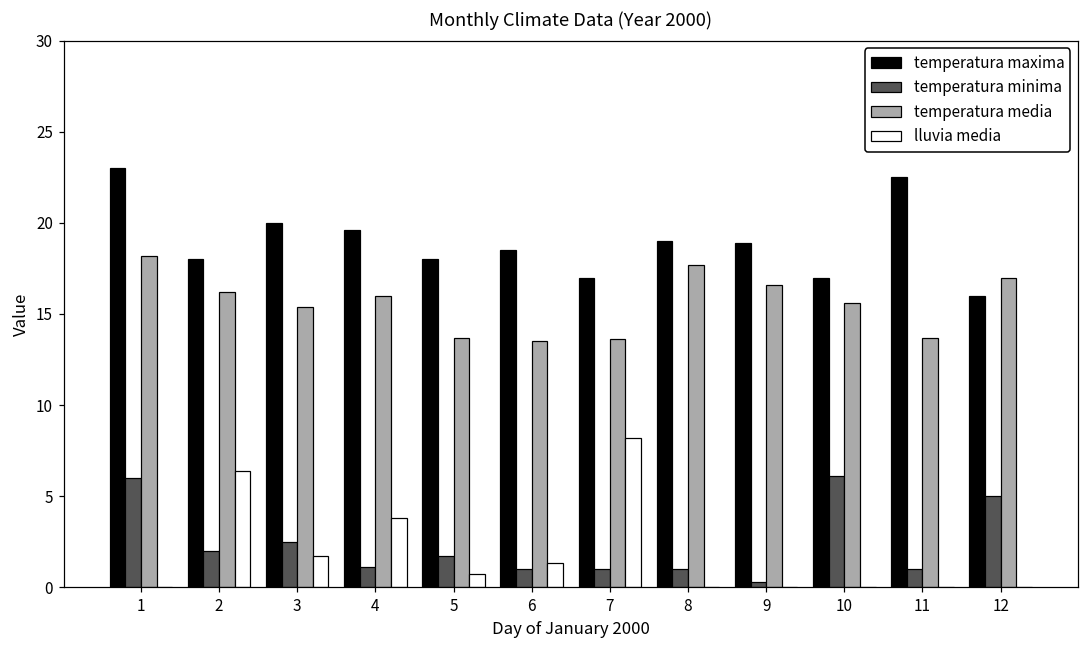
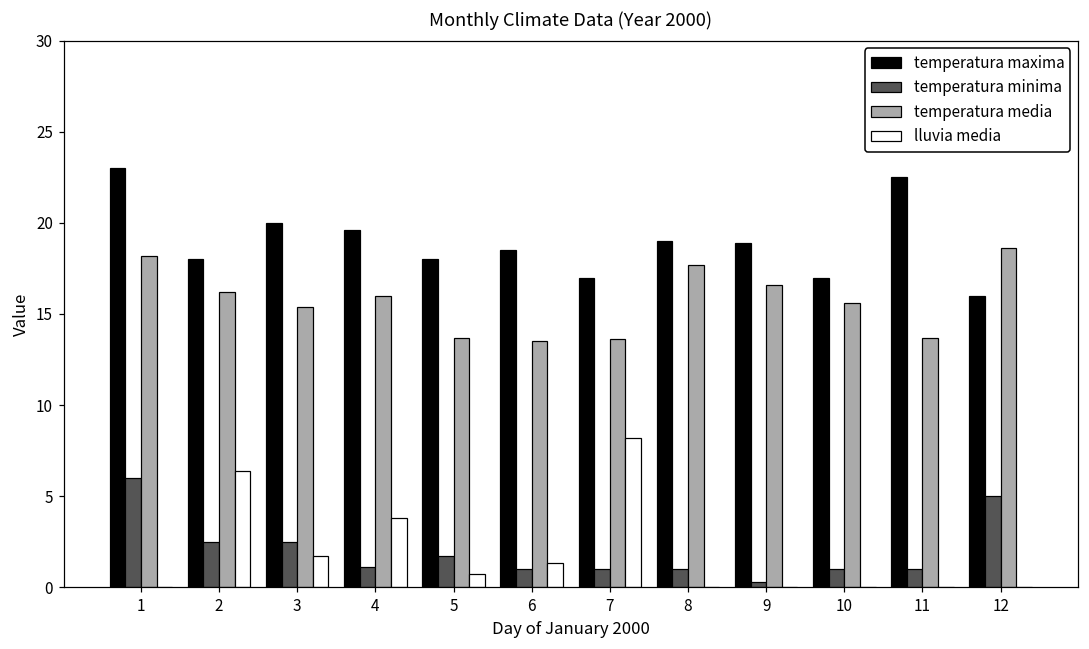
  {
    "temperatura maxima": {
      "1": 23.0,
      "2": 18.0,
      "3": 20.0,
      "4": 19.6,
      "5": 18.0,
      "6": 18.5,
      "7": 17.0,
      "8": 19.0,
      "9": 18.9,
      "10": 17.0,
      "11": 22.5,
      "12": 16.0
    },
    "temperatura minima": {
      "1": 6.0,
-     "2": 2.0,
+     "2": 2.5,
      "3": 2.5,
      "4": 1.1,
      "5": 1.7,
      "6": 1.0,
      "7": 1.0,
      "8": 1.0,
      "9": 0.3,
-     "10": 6.1,
+     "10": 1.0,
      "11": 1.0,
      "12": 5.0
    },
    "temperatura media": {
      "1": 18.2,
      "2": 16.2,
      "3": 15.4,
      "4": 16.0,
      "5": 13.7,
      "6": 13.5,
      "7": 13.6,
      "8": 17.7,
      "9": 16.6,
      "10": 15.6,
      "11": 13.7,
-     "12": 17.0
+     "12": 18.6
    },
    "lluvia media": {
      "1": 0.0,
      "2": 6.4,
      "3": 1.7,
      "4": 3.8,
      "5": 0.7,
      "6": 1.3,
      "7": 8.2,
      "8": 0.0,
      "9": 0.0,
      "10": 0.0,
      "11": 0.0,
      "12": 0.0
    }
  }
